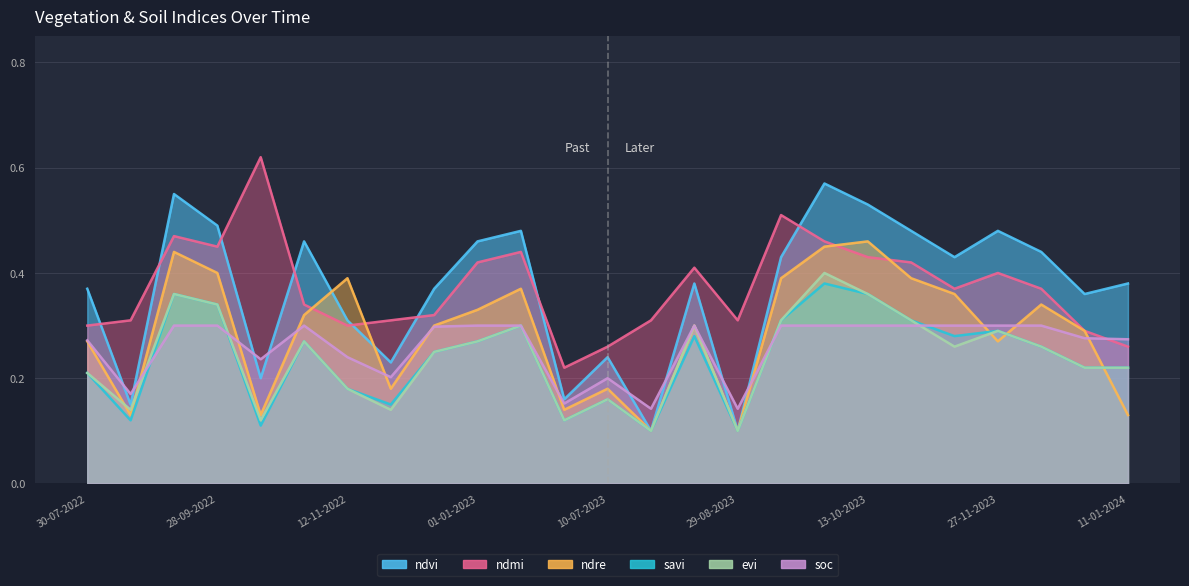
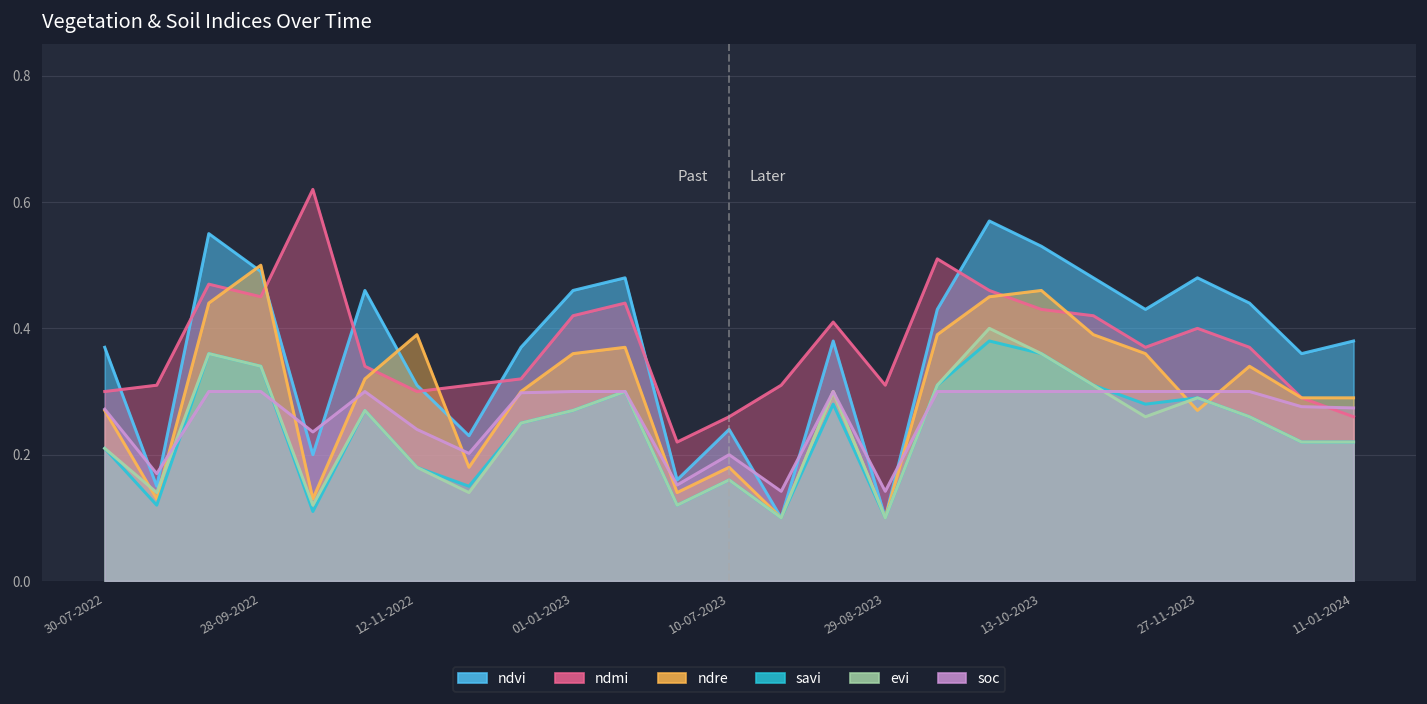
  {
    "ndre": {
-     "28-09-2022": 0.4,
+     "28-09-2022": 0.5,
      "12-11-2022": 0.39,
-     "01-01-2023": 0.33,
+     "01-01-2023": 0.36,
      "10-07-2023": 0.18,
      "13-10-2023": 0.46,
      "27-11-2023": 0.27,
-     "11-01-2024": 0.13
+     "11-01-2024": 0.29
    }
  }
